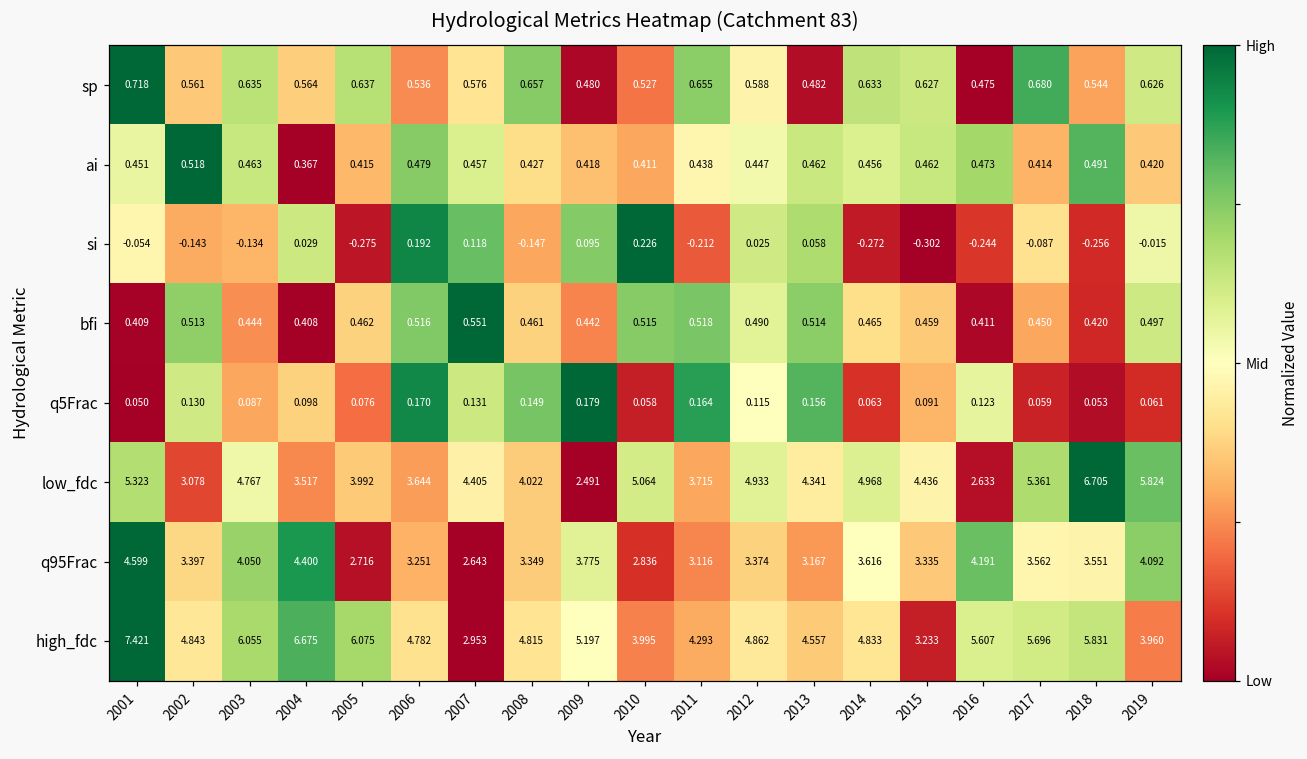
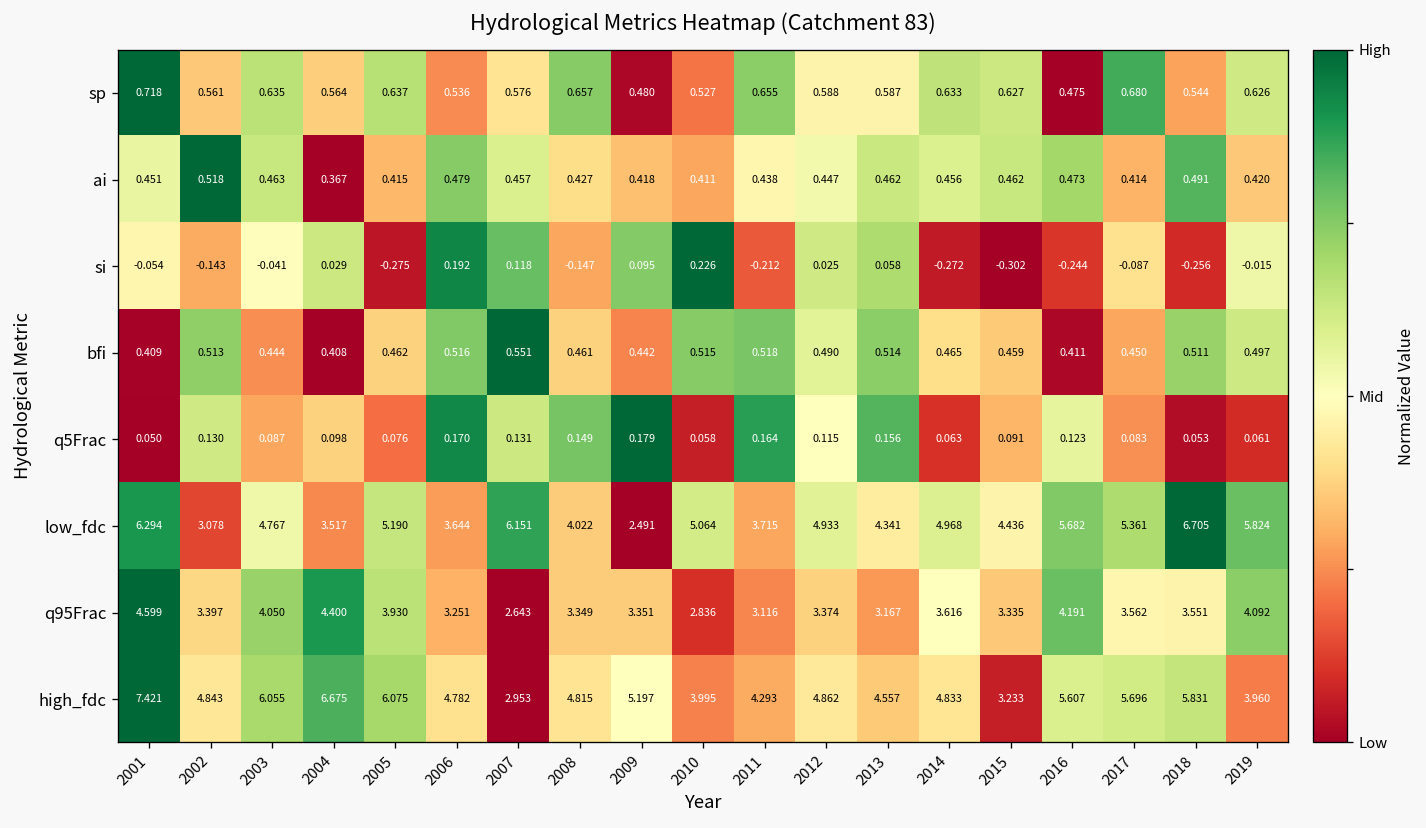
  {
    "sp": {
      "2001": 0.718,
      "2002": 0.561,
      "2003": 0.635,
      "2004": 0.564,
      "2005": 0.637,
      "2006": 0.536,
      "2007": 0.576,
      "2008": 0.657,
      "2009": 0.480,
      "2010": 0.527,
      "2011": 0.655,
      "2012": 0.588,
-     "2013": 0.482,
+     "2013": 0.587,
      "2014": 0.633,
      "2015": 0.627,
      "2016": 0.475,
      "2017": 0.680,
      "2018": 0.544,
      "2019": 0.626
    },
    "ai": {
      "2001": 0.451,
      "2002": 0.518,
      "2003": 0.463,
      "2004": 0.367,
      "2005": 0.415,
      "2006": 0.479,
      "2007": 0.457,
      "2008": 0.427,
      "2009": 0.418,
      "2010": 0.411,
      "2011": 0.438,
      "2012": 0.447,
      "2013": 0.462,
      "2014": 0.456,
      "2015": 0.462,
      "2016": 0.473,
      "2017": 0.414,
      "2018": 0.491,
      "2019": 0.420
    },
    "si": {
      "2001": -0.054,
      "2002": -0.143,
-     "2003": -0.134,
+     "2003": -0.041,
      "2004": 0.029,
      "2005": -0.275,
      "2006": 0.192,
      "2007": 0.118,
      "2008": -0.147,
      "2009": 0.095,
      "2010": 0.226,
      "2011": -0.212,
      "2012": 0.025,
      "2013": 0.058,
      "2014": -0.272,
      "2015": -0.302,
      "2016": -0.244,
      "2017": -0.087,
      "2018": -0.256,
      "2019": -0.015
    },
    "bfi": {
      "2001": 0.409,
      "2002": 0.513,
      "2003": 0.444,
      "2004": 0.408,
      "2005": 0.462,
      "2006": 0.516,
      "2007": 0.551,
      "2008": 0.461,
      "2009": 0.442,
      "2010": 0.515,
      "2011": 0.518,
      "2012": 0.490,
      "2013": 0.514,
      "2014": 0.465,
      "2015": 0.459,
      "2016": 0.411,
      "2017": 0.450,
-     "2018": 0.420,
+     "2018": 0.511,
      "2019": 0.497
    },
    "q5Frac": {
      "2001": 0.050,
      "2002": 0.130,
      "2003": 0.087,
      "2004": 0.098,
      "2005": 0.076,
      "2006": 0.170,
      "2007": 0.131,
      "2008": 0.149,
      "2009": 0.179,
      "2010": 0.058,
      "2011": 0.164,
      "2012": 0.115,
      "2013": 0.156,
      "2014": 0.063,
      "2015": 0.091,
      "2016": 0.123,
-     "2017": 0.059,
+     "2017": 0.083,
      "2018": 0.053,
      "2019": 0.061
    },
    "low_fdc": {
-     "2001": 5.323,
+     "2001": 6.294,
      "2002": 3.078,
      "2003": 4.767,
      "2004": 3.517,
-     "2005": 3.992,
+     "2005": 5.190,
      "2006": 3.644,
-     "2007": 4.405,
+     "2007": 6.151,
      "2008": 4.022,
      "2009": 2.491,
      "2010": 5.064,
      "2011": 3.715,
      "2012": 4.933,
      "2013": 4.341,
      "2014": 4.968,
      "2015": 4.436,
-     "2016": 2.633,
+     "2016": 5.682,
      "2017": 5.361,
      "2018": 6.705,
      "2019": 5.824
    },
    "q95Frac": {
      "2001": 4.599,
      "2002": 3.397,
      "2003": 4.050,
      "2004": 4.400,
-     "2005": 2.716,
+     "2005": 3.930,
      "2006": 3.251,
      "2007": 2.643,
      "2008": 3.349,
-     "2009": 3.775,
+     "2009": 3.351,
      "2010": 2.836,
      "2011": 3.116,
      "2012": 3.374,
      "2013": 3.167,
      "2014": 3.616,
      "2015": 3.335,
      "2016": 4.191,
      "2017": 3.562,
      "2018": 3.551,
      "2019": 4.092
    },
    "high_fdc": {
      "2001": 7.421,
      "2002": 4.843,
      "2003": 6.055,
      "2004": 6.675,
      "2005": 6.075,
      "2006": 4.782,
      "2007": 2.953,
      "2008": 4.815,
      "2009": 5.197,
      "2010": 3.995,
      "2011": 4.293,
      "2012": 4.862,
      "2013": 4.557,
      "2014": 4.833,
      "2015": 3.233,
      "2016": 5.607,
      "2017": 5.696,
      "2018": 5.831,
      "2019": 3.960
    }
  }
